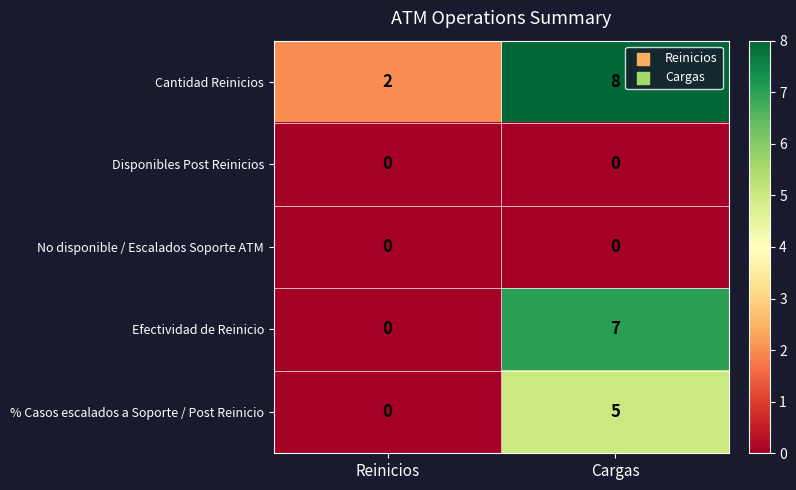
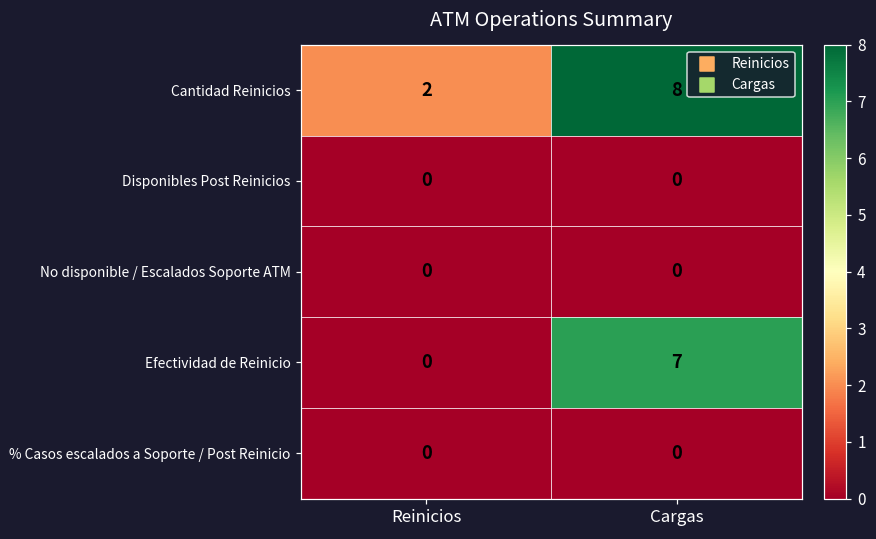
  {
    "Cantidad Reinicios": {
      "Reinicios": 2,
      "Cargas": 8
    },
    "Disponibles Post Reinicios": {
      "Reinicios": 0,
      "Cargas": 0
    },
    "No disponible / Escalados Soporte ATM": {
      "Reinicios": 0,
      "Cargas": 0
    },
    "Efectividad de Reinicio": {
      "Reinicios": 0,
      "Cargas": 7
    },
    "% Casos escalados a Soporte / Post Reinicio": {
      "Reinicios": 0,
-     "Cargas": 5
+     "Cargas": 0
    }
  }
